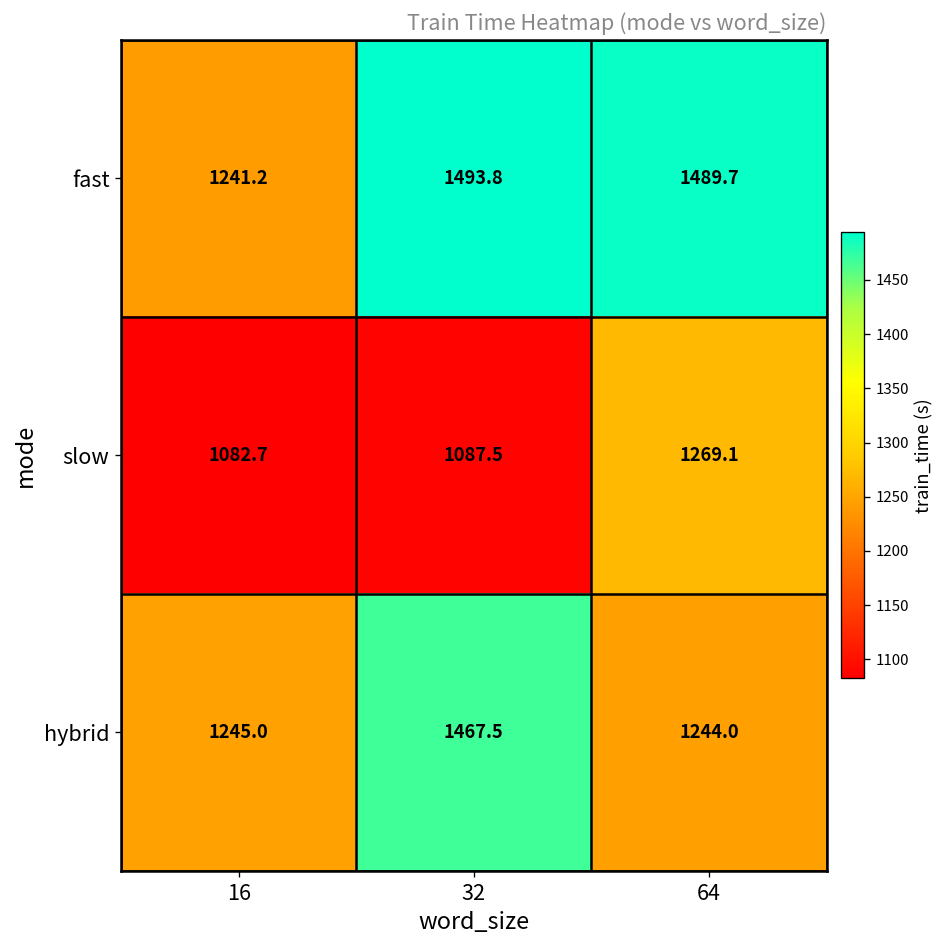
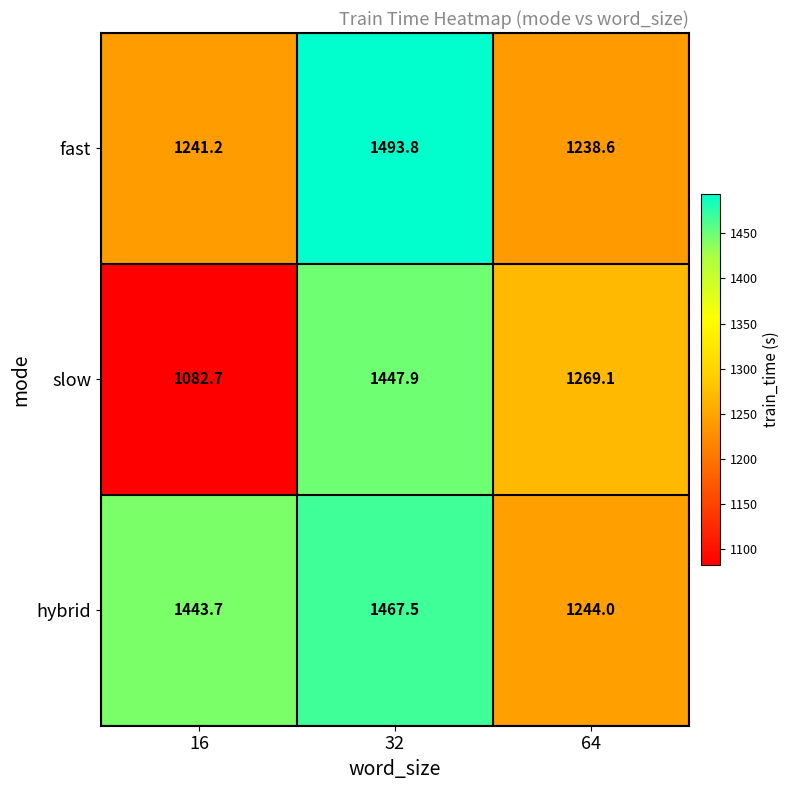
  {
    "fast": {
      "16": 1241.2,
      "32": 1493.8,
-     "64": 1489.7
+     "64": 1238.6
    },
    "slow": {
      "16": 1082.7,
-     "32": 1087.5,
+     "32": 1447.9,
      "64": 1269.1
    },
    "hybrid": {
-     "16": 1245.0,
+     "16": 1443.7,
      "32": 1467.5,
      "64": 1244.0
    }
  }
